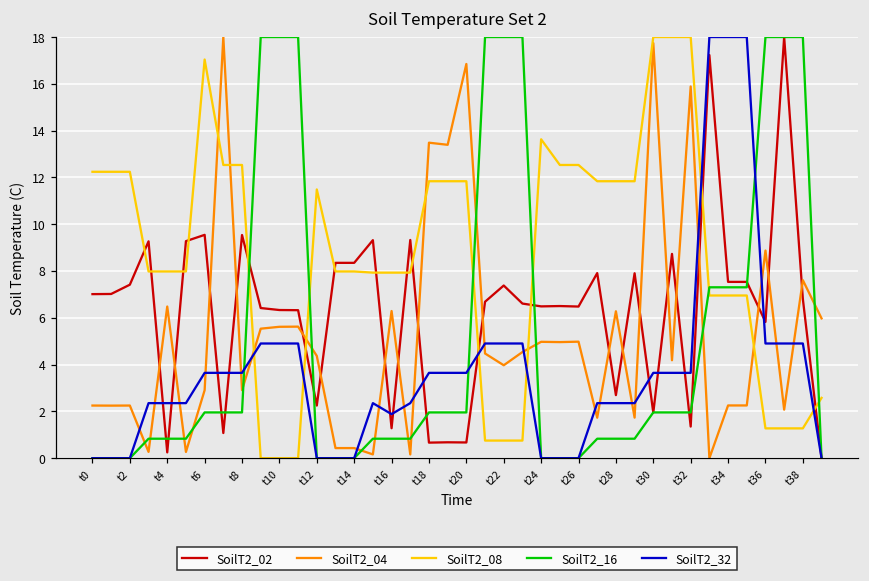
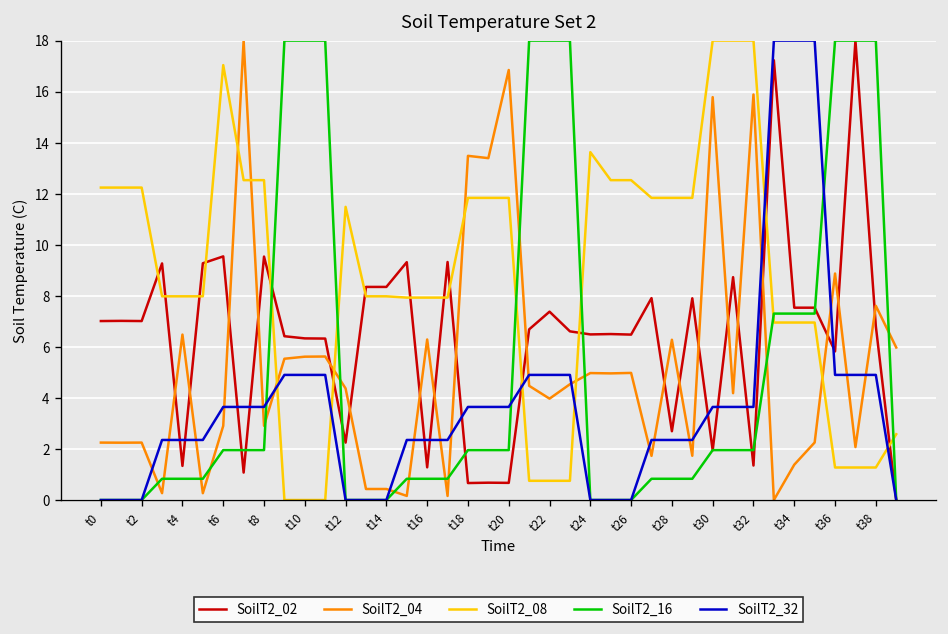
  {
    "SoilT2_02": {
      "t0": 7.0,
-     "t2": 7.4,
-     "t4": 0.2,
+     "t2": 7.0,
+     "t4": 1.3,
      "t6": 9.5,
      "t8": 9.5,
      "t10": 6.3,
      "t12": 2.3,
      "t14": 8.3,
      "t16": 1.3,
      "t18": 0.7,
      "t20": 0.7,
      "t22": 7.4,
      "t24": 6.5,
      "t26": 6.5,
      "t28": 2.7,
      "t32": 1.4,
      "t34": 7.5,
      "t36": 5.8,
      "t38": 6.8
    },
    "SoilT2_04": {
      "t0": 2.3,
      "t2": 2.3,
      "t4": 6.5,
      "t6": 2.9,
      "t8": 2.9,
      "t10": 5.6,
      "t12": 4.4,
      "t14": 0.4,
      "t16": 6.3,
      "t18": 13.5,
      "t20": 16.8,
      "t22": 4.0,
      "t24": 5.0,
      "t26": 5.0,
      "t28": 6.3,
-     "t30": 17.7,
+     "t30": 15.8,
      "t32": 15.9,
-     "t34": 2.3,
+     "t34": 1.4,
      "t36": 8.9,
      "t38": 7.6
    },
    "SoilT2_08": {
      "t0": 12.2,
      "t2": 12.2,
      "t4": 8.0,
      "t6": 17.0,
      "t8": 12.5,
      "t10": 0.0,
      "t12": 11.5,
      "t14": 8.0,
      "t16": 7.9,
      "t18": 11.8,
      "t20": 11.8,
      "t22": 0.8,
      "t24": 13.6,
      "t26": 12.5,
      "t28": 11.8,
      "t30": 18.0,
      "t32": 18.0,
      "t34": 7.0,
      "t36": 1.3,
      "t38": 1.3
    },
    "SoilT2_16": {
      "t4": 0.8,
      "t6": 2.0,
      "t8": 2.0,
      "t10": 18.0,
      "t16": 0.8,
      "t18": 2.0,
      "t20": 2.0,
      "t22": 18.0,
      "t28": 0.8,
      "t32": 2.0,
      "t34": 7.3,
      "t36": 18.0,
      "t38": 18.0
    },
    "SoilT2_32": {
      "t4": 2.4,
      "t6": 3.6,
      "t8": 3.6,
      "t10": 4.9,
-     "t16": 1.9,
+     "t16": 2.4,
      "t18": 3.6,
      "t20": 3.6,
      "t22": 4.9,
      "t28": 2.4,
      "t30": 3.6,
      "t32": 3.6,
      "t34": 18.0,
      "t36": 4.9,
      "t38": 4.9
    }
  }
